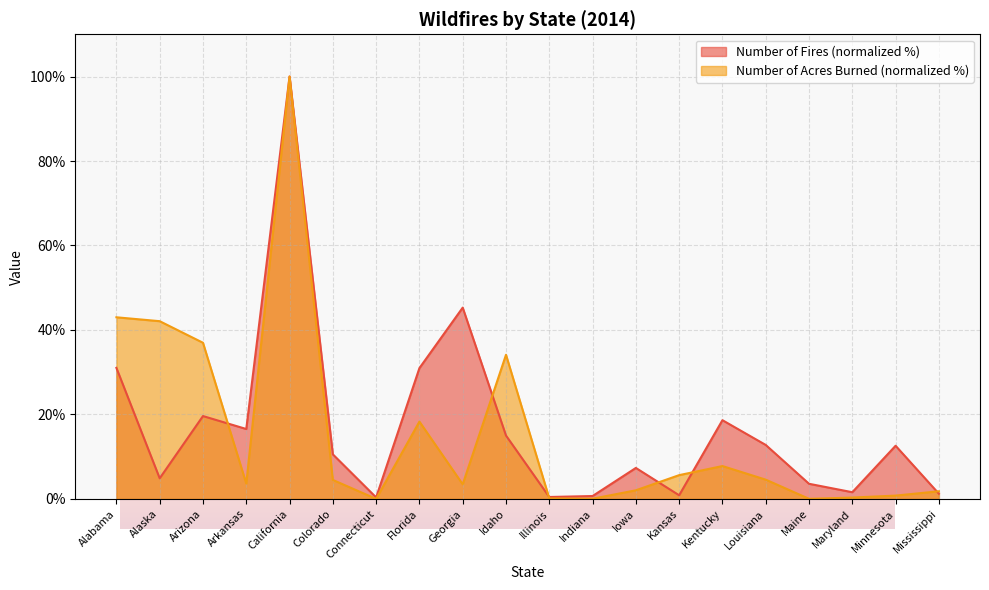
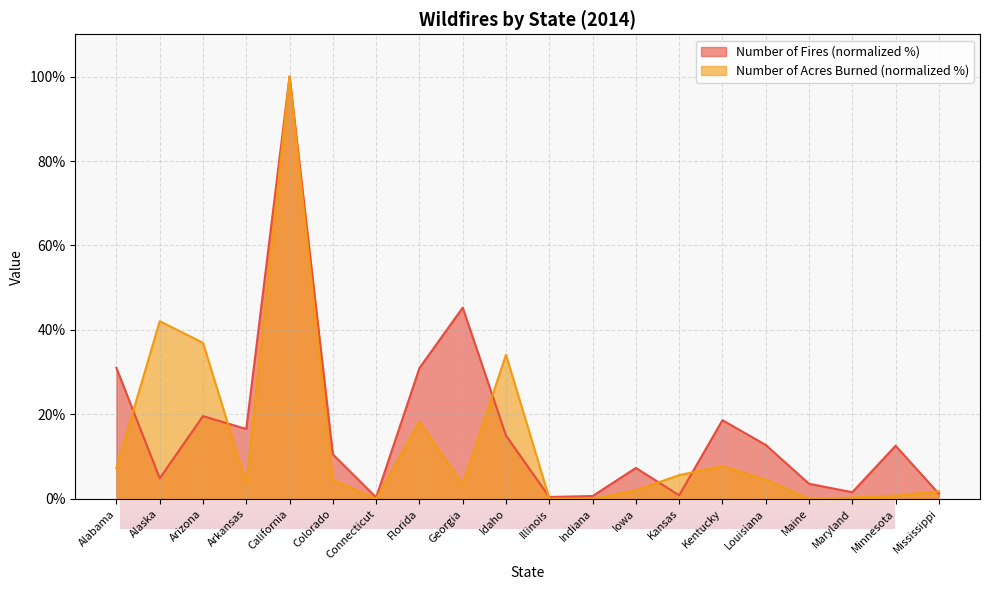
  {
    "Wildfires by State (2014)": {
      "Number of Fires (normalized %)": {
        "Alabama": "31%"
      },
      "Number of Acres Burned (normalized %)": {
-       "Alabama": "43%"
+       "Alabama": "7%"
      }
    }
  }
